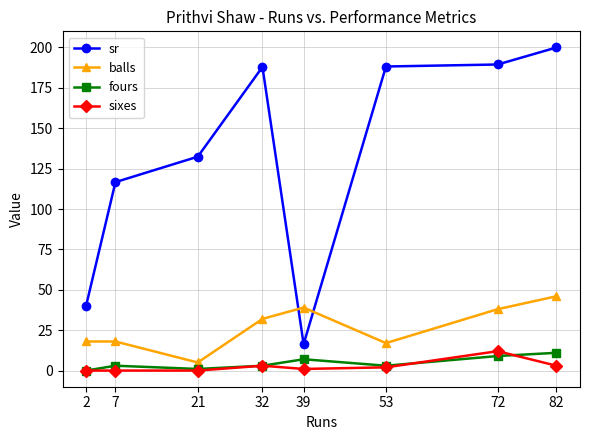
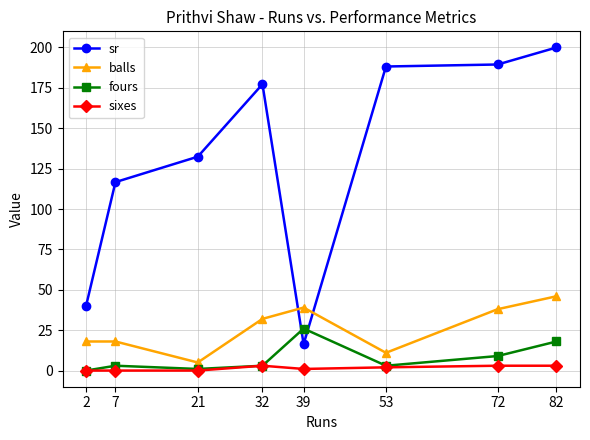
  {
    "sr": {
      "2": 40,
      "7": 117,
      "21": 132,
-     "32": 188,
+     "32": 177,
      "39": 16,
      "53": 188,
      "72": 189,
      "82": 200
    },
    "balls": {
      "2": 18,
      "7": 18,
      "21": 5,
      "32": 32,
      "39": 39,
-     "53": 17,
+     "53": 11,
      "72": 38,
      "82": 46
    },
    "fours": {
      "7": 3,
-     "39": 7,
+     "39": 26,
      "72": 9,
-     "82": 11
+     "82": 18
    },
    "sixes": {
      "7": 0,
      "39": 1,
-     "72": 12,
+     "72": 3,
      "82": 3
    }
  }
